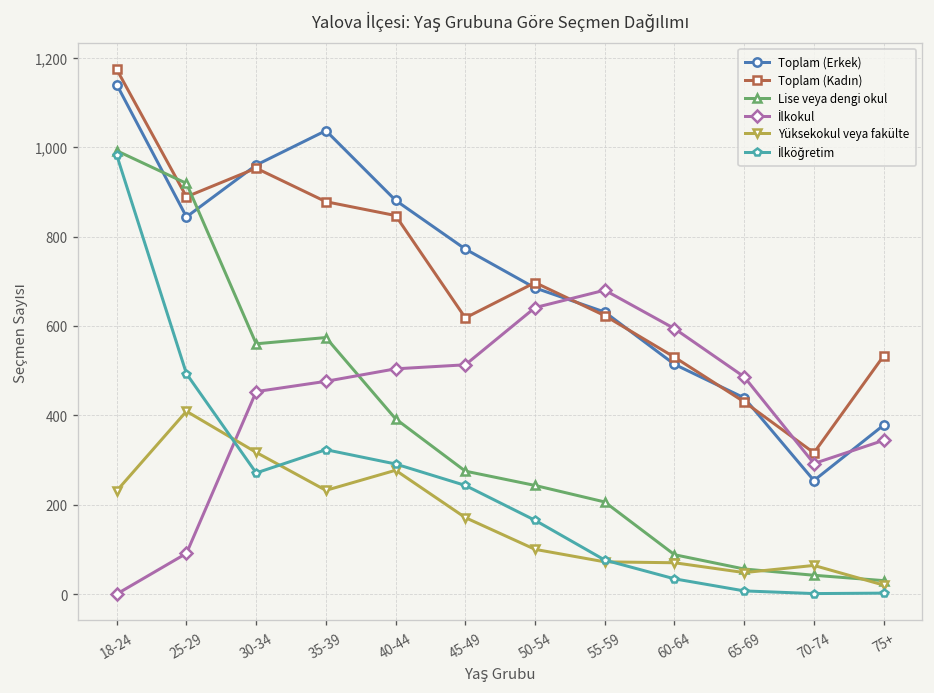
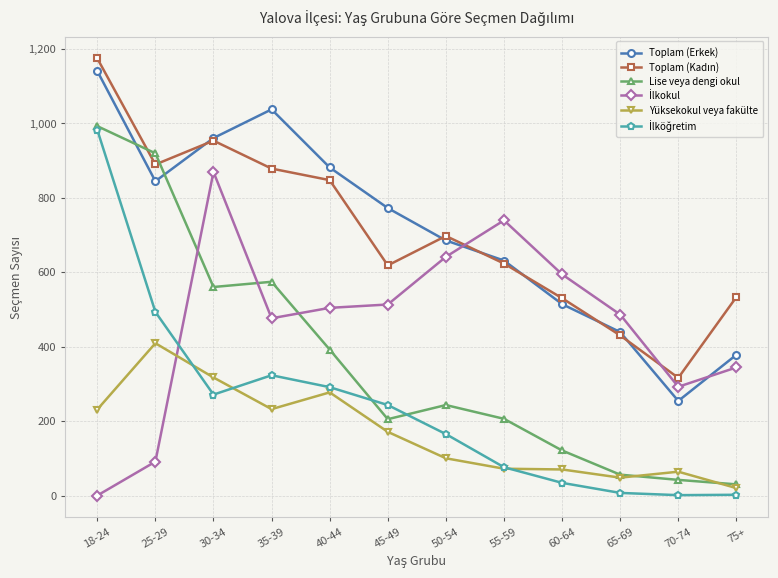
  {
    "Toplam (Kadın)": {
      "18-24": "1,170",
      "25-29": "890",
      "30-34": "950",
      "35-39": "880",
      "40-44": "850",
      "45-49": "620",
      "50-54": "700",
      "55-59": "620",
      "60-64": "530",
      "65-69": "430",
      "70-74": "320",
      "75+": "530"
    },
    "Lise veya dengi okul": {
      "18-24": "990",
      "25-29": "920",
      "30-34": "560",
      "35-39": "570",
      "40-44": "390",
-     "45-49": "280",
+     "45-49": "210",
      "50-54": "240",
      "55-59": "210",
-     "60-64": "90",
+     "60-64": "120",
      "65-69": "60",
      "70-74": "40",
      "75+": "30"
    },
    "İlkokul": {
      "18-24": "0",
      "25-29": "90",
-     "30-34": "450",
+     "30-34": "870",
      "35-39": "480",
      "40-44": "500",
      "45-49": "510",
      "50-54": "640",
-     "55-59": "680",
+     "55-59": "740",
      "60-64": "590",
      "65-69": "490",
      "70-74": "290",
      "75+": "340"
    },
    "Yüksekokul veya fakülte": {
      "18-24": "230",
      "25-29": "410",
      "30-34": "320",
      "35-39": "230",
      "40-44": "280",
      "45-49": "170",
      "50-54": "100",
      "60-64": "70",
      "65-69": "50",
      "70-74": "60",
      "75+": "20"
    }
  }
